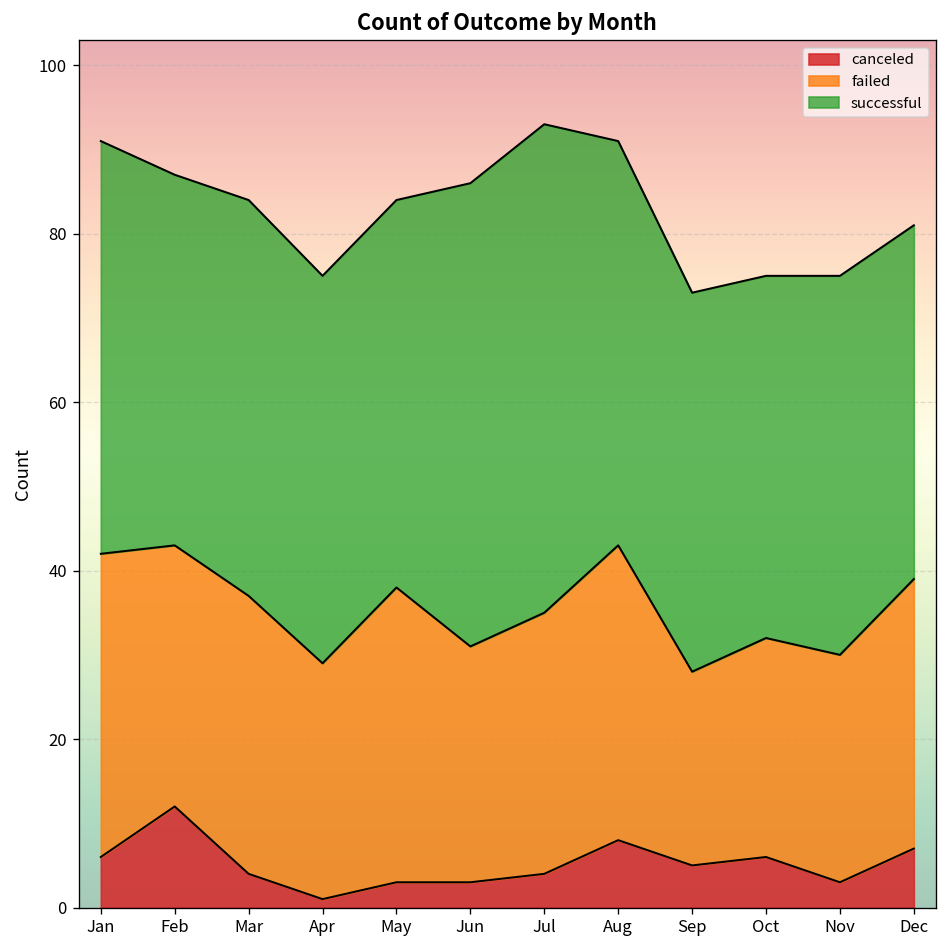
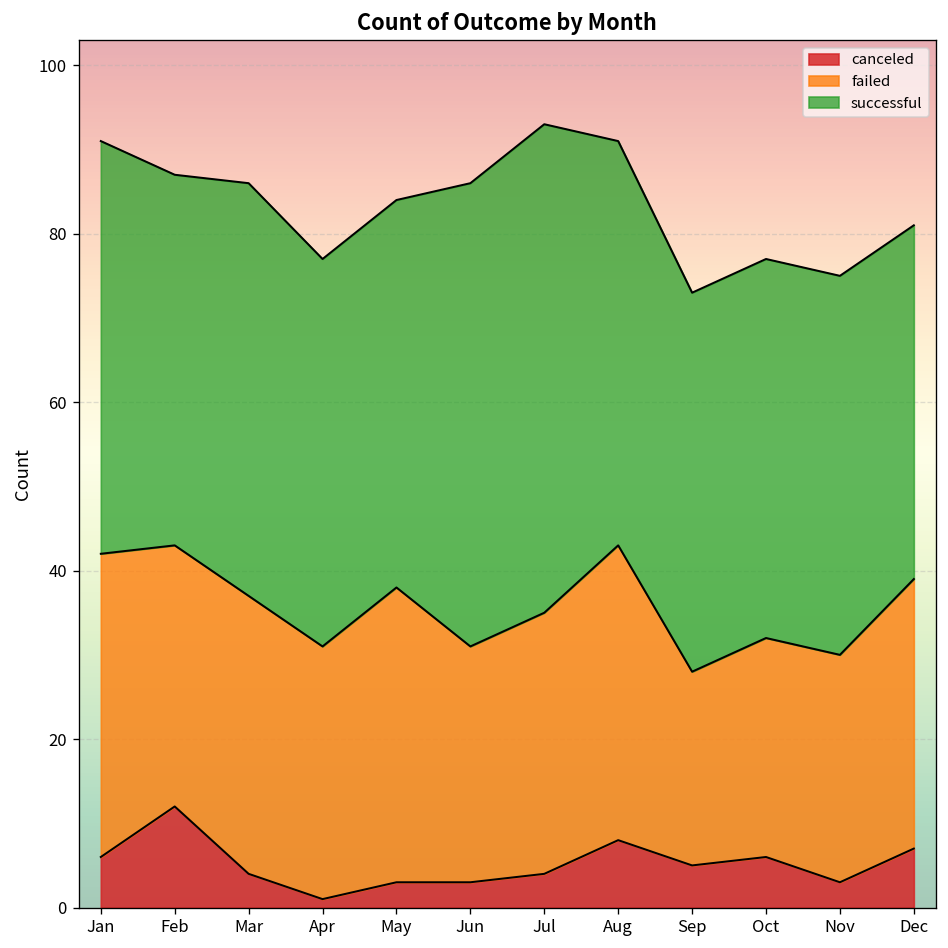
  {
    "canceled": {
      "Jan": 6,
      "Feb": 12,
      "Mar": 4,
      "Apr": 1,
      "May": 3,
      "Jun": 3,
      "Jul": 4,
      "Aug": 8,
      "Sep": 5,
      "Oct": 6,
      "Nov": 3,
      "Dec": 7
    },
    "failed": {
      "Jan": 36,
      "Feb": 31,
      "Mar": 33,
-     "Apr": 28,
+     "Apr": 30,
      "May": 35,
      "Jun": 28,
      "Jul": 31,
      "Aug": 35,
      "Sep": 23,
      "Oct": 26,
      "Nov": 27,
      "Dec": 32
    },
    "successful": {
      "Jan": 49,
      "Feb": 44,
-     "Mar": 47,
+     "Mar": 49,
      "Apr": 46,
      "May": 46,
      "Jun": 55,
      "Jul": 58,
      "Aug": 48,
      "Sep": 45,
-     "Oct": 43,
+     "Oct": 45,
      "Nov": 45,
      "Dec": 42
    }
  }
